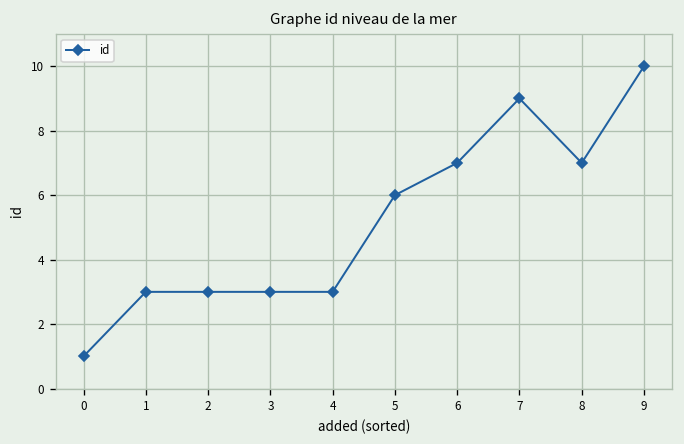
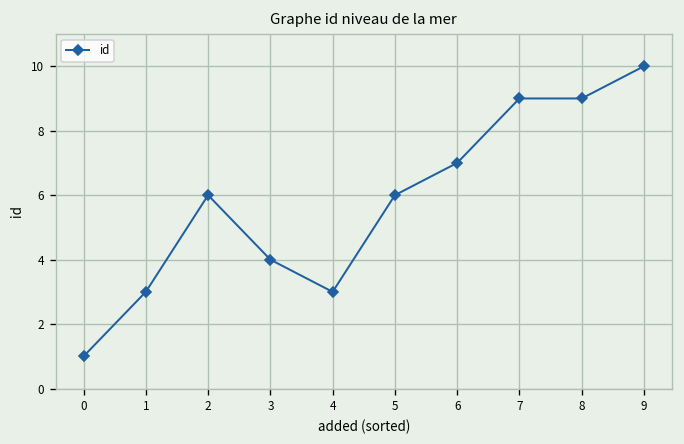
  {
    "0": 1,
    "1": 3,
-   "2": 3,
-   "3": 3,
+   "2": 6,
+   "3": 4,
    "4": 3,
    "5": 6,
    "6": 7,
    "7": 9,
-   "8": 7,
+   "8": 9,
    "9": 10
  }
